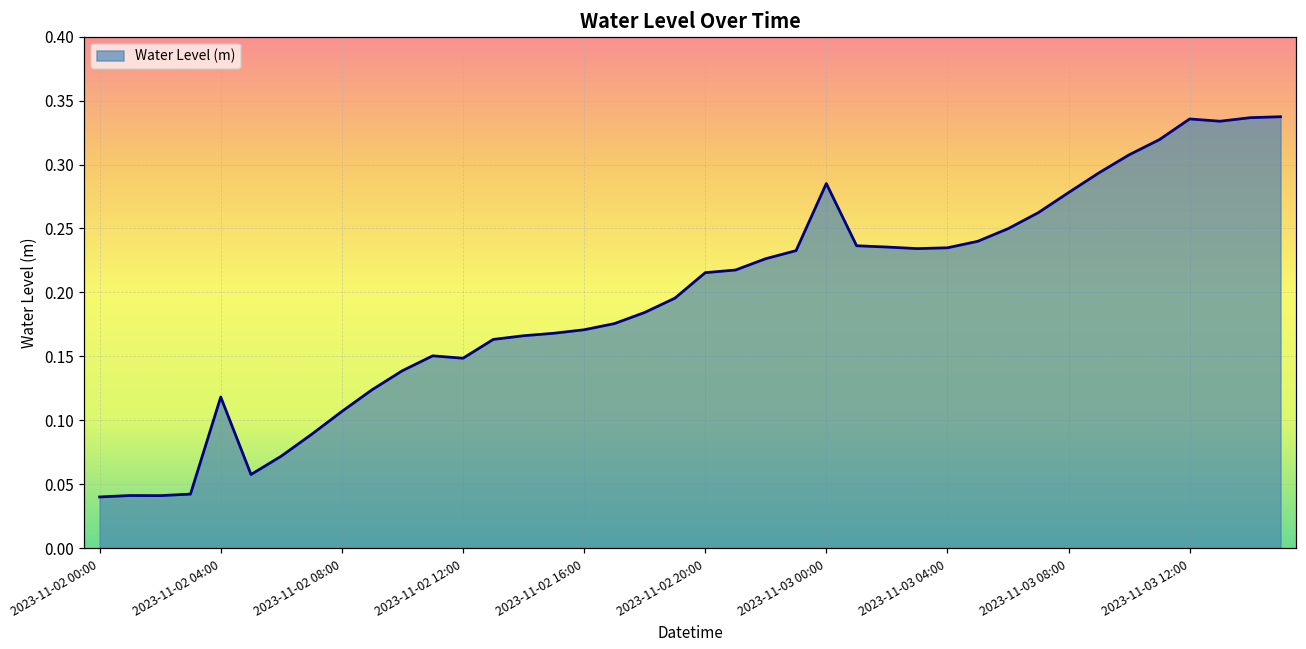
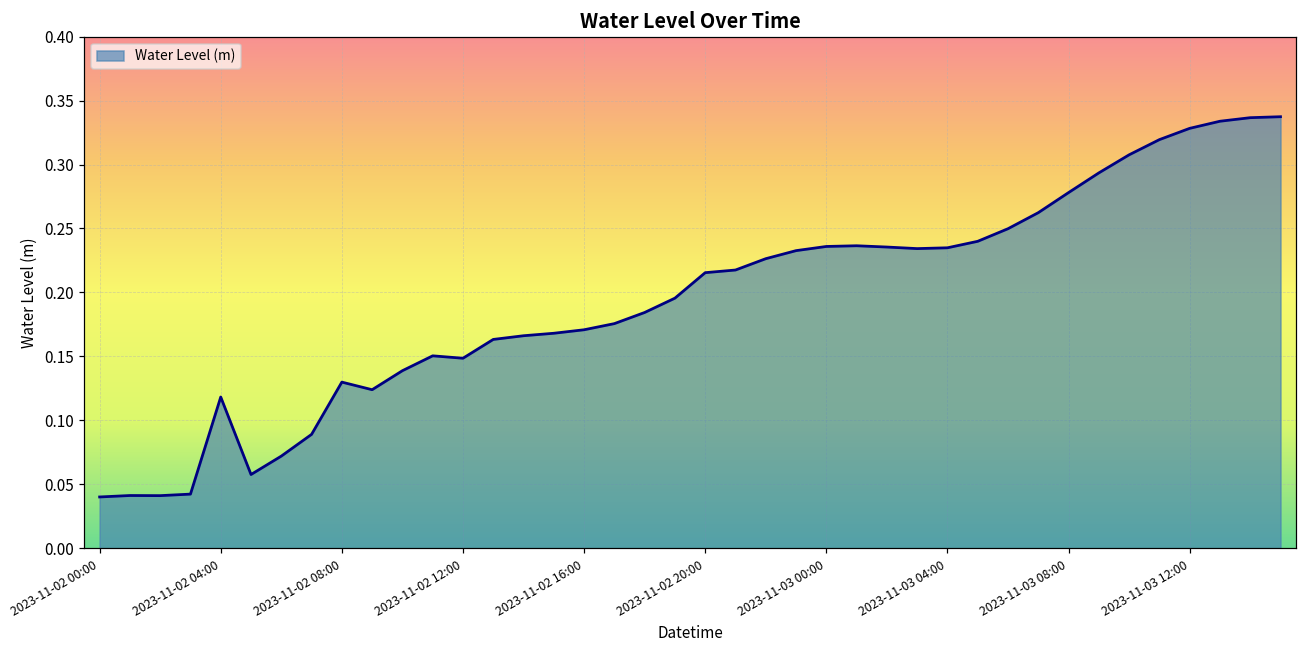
  {
    "2023-11-02 00:00": 0.040,
    "2023-11-02 04:00": 0.118,
-   "2023-11-02 08:00": 0.107,
+   "2023-11-02 08:00": 0.130,
    "2023-11-02 12:00": 0.149,
    "2023-11-02 16:00": 0.171,
    "2023-11-02 20:00": 0.215,
-   "2023-11-03 00:00": 0.285,
+   "2023-11-03 00:00": 0.236,
    "2023-11-03 04:00": 0.235,
    "2023-11-03 08:00": 0.278,
-   "2023-11-03 12:00": 0.336
+   "2023-11-03 12:00": 0.328
  }
